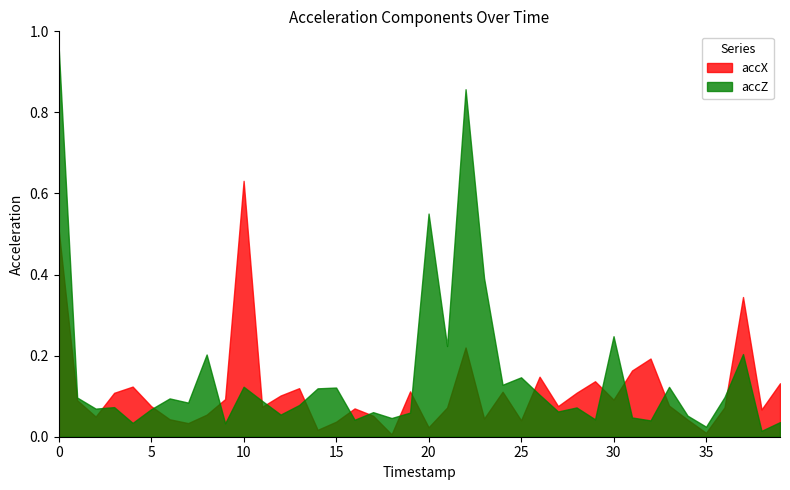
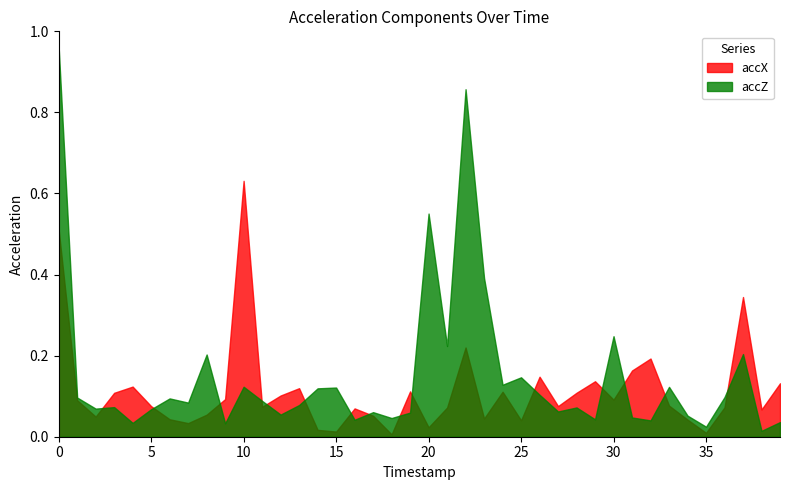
  {
    "accX": {
      "0": 0.51,
      "5": 0.08,
      "10": 0.63,
-     "15": 0.04,
+     "15": 0.01,
      "20": 0.02,
      "25": 0.04,
      "30": 0.09,
      "35": 0.01
    },
    "accZ": {
      "0": 0.96,
      "5": 0.07,
      "10": 0.12,
      "15": 0.12,
      "20": 0.55,
      "25": 0.15,
      "30": 0.25,
      "35": 0.02
    }
  }
